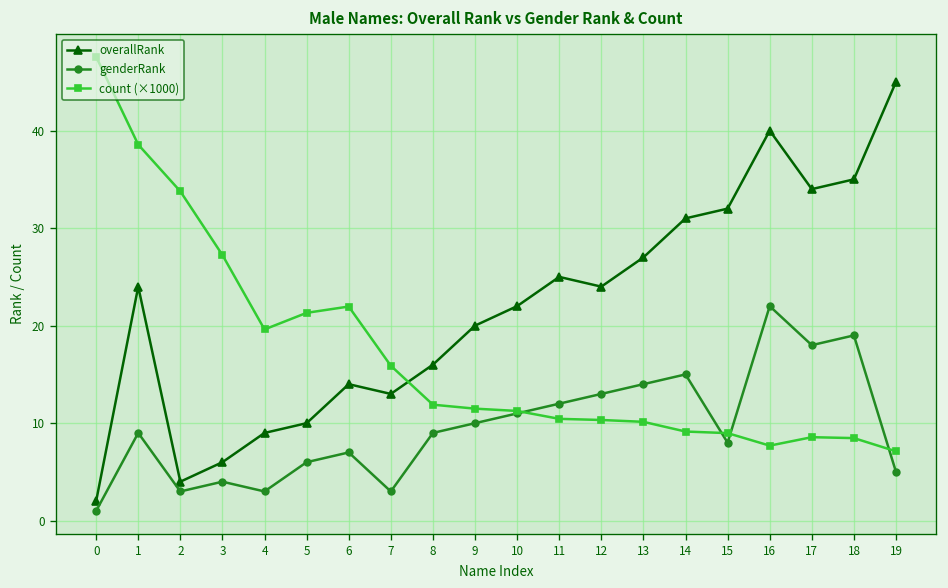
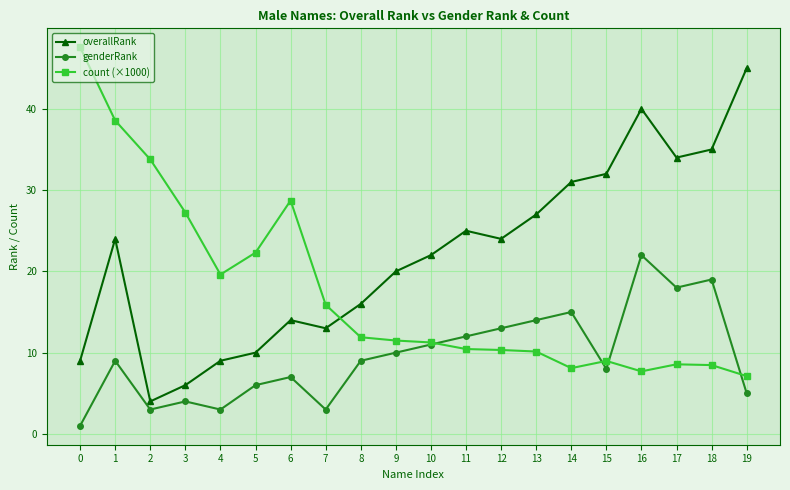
  {
    "overallRank": {
-     "0": 2,
+     "0": 9,
      "1": 24,
      "2": 4,
      "3": 6,
      "4": 9,
      "5": 10,
      "6": 14,
      "7": 13,
      "8": 16,
      "9": 20,
      "10": 22,
      "11": 25,
      "12": 24,
      "13": 27,
      "14": 31,
      "15": 32,
      "16": 40,
      "17": 34,
      "18": 35,
      "19": 45
    },
    "genderRank": {
      "0": 1,
      "1": 9,
      "2": 3,
      "3": 4,
      "4": 3,
      "5": 6,
      "6": 7,
      "7": 3,
      "8": 9,
      "9": 10,
      "11": 12,
      "12": 13,
      "13": 14,
      "14": 15,
      "15": 8,
      "16": 22,
      "17": 18,
      "18": 19,
      "19": 5
    },
    "count (×1000)": {
      "1": 39,
      "2": 34,
      "3": 27,
      "4": 20,
-     "5": 21,
-     "6": 22,
+     "5": 22,
+     "6": 29,
      "7": 16,
      "8": 12,
      "9": 11,
      "11": 10,
      "12": 10,
      "13": 10,
-     "14": 9,
+     "14": 8,
      "15": 9,
      "16": 8,
      "17": 9,
      "18": 8,
      "19": 7
    }
  }
